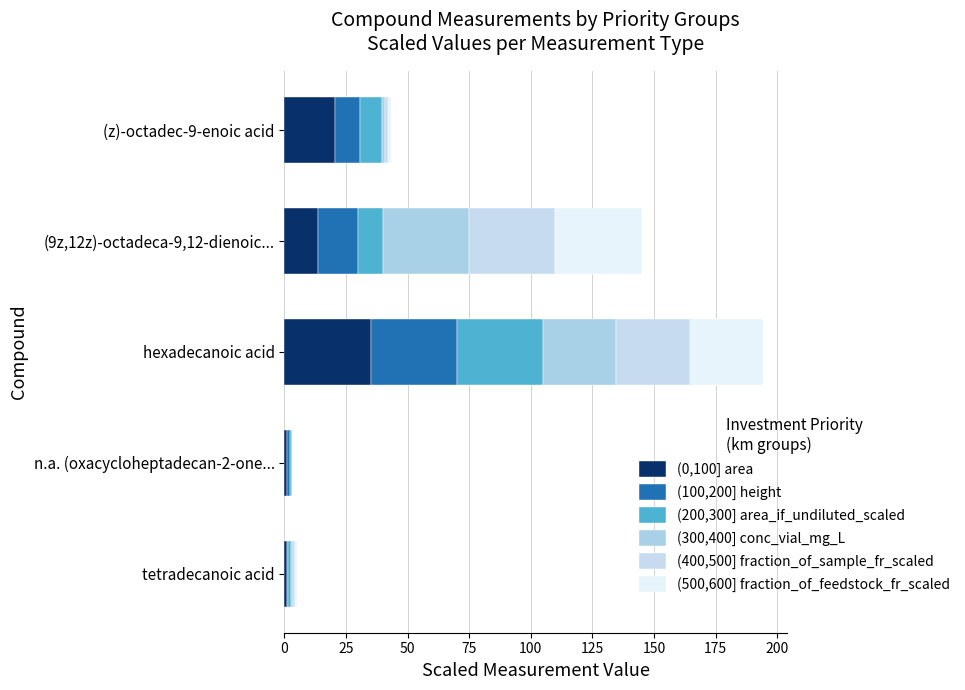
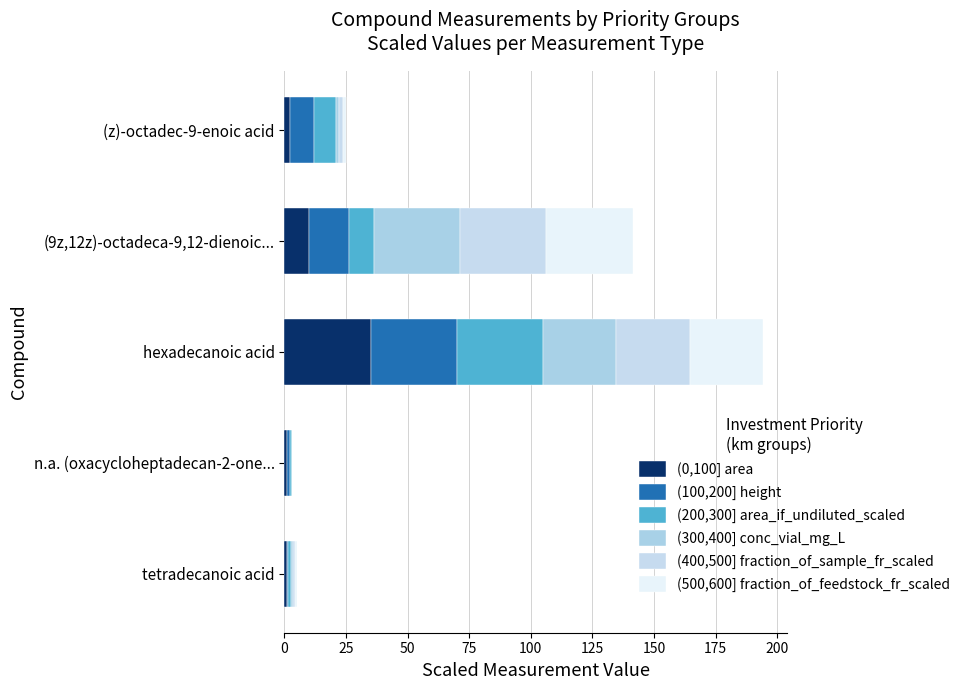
  {
    "(0,100] area": {
-     "(z)-octadec-9-enoic acid": 21,
-     "(9z,12z)-octadeca-9,12-dienoic...": 13,
+     "(z)-octadec-9-enoic acid": 2,
+     "(9z,12z)-octadeca-9,12-dienoic...": 10,
      "hexadecanoic acid": 35
    },
    "(100,200] height": {
      "(z)-octadec-9-enoic acid": 10,
      "(9z,12z)-octadeca-9,12-dienoic...": 16,
      "hexadecanoic acid": 35,
      "n.a. (oxacycloheptadecan-2-one...": 1
    },
    "(200,300] area_if_undiluted_scaled": {
      "(z)-octadec-9-enoic acid": 9,
      "(9z,12z)-octadeca-9,12-dienoic...": 10,
      "hexadecanoic acid": 35
    }
  }
